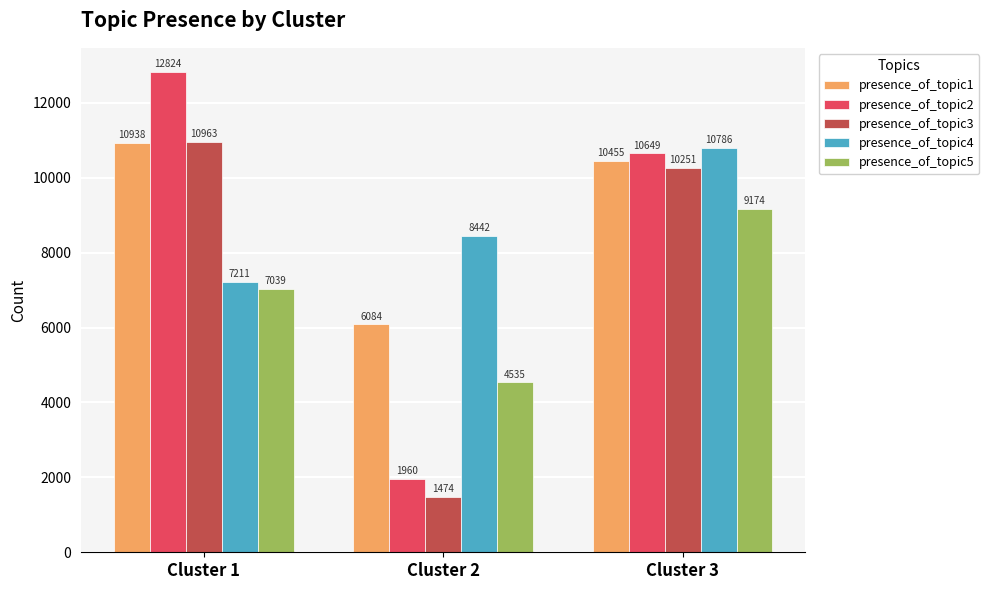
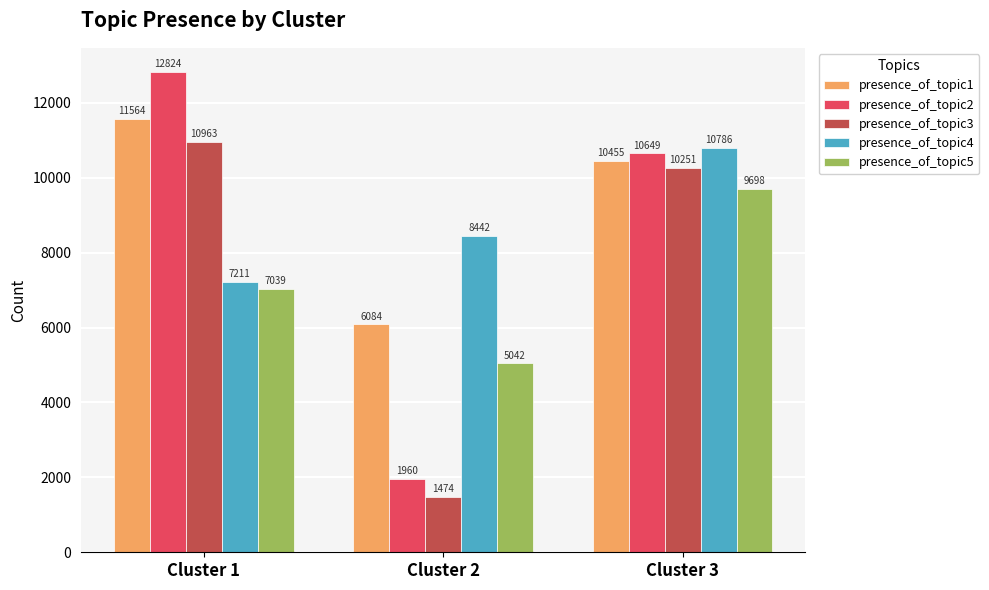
  {
    "presence_of_topic1": {
-     "Cluster 1": 10938,
+     "Cluster 1": 11564,
      "Cluster 2": 6084,
      "Cluster 3": 10455
    },
    "presence_of_topic4": {
      "Cluster 1": 7211,
      "Cluster 2": 8442,
      "Cluster 3": 10786
    },
    "presence_of_topic5": {
      "Cluster 1": 7039,
-     "Cluster 2": 4535,
-     "Cluster 3": 9174
+     "Cluster 2": 5042,
+     "Cluster 3": 9698
    }
  }
